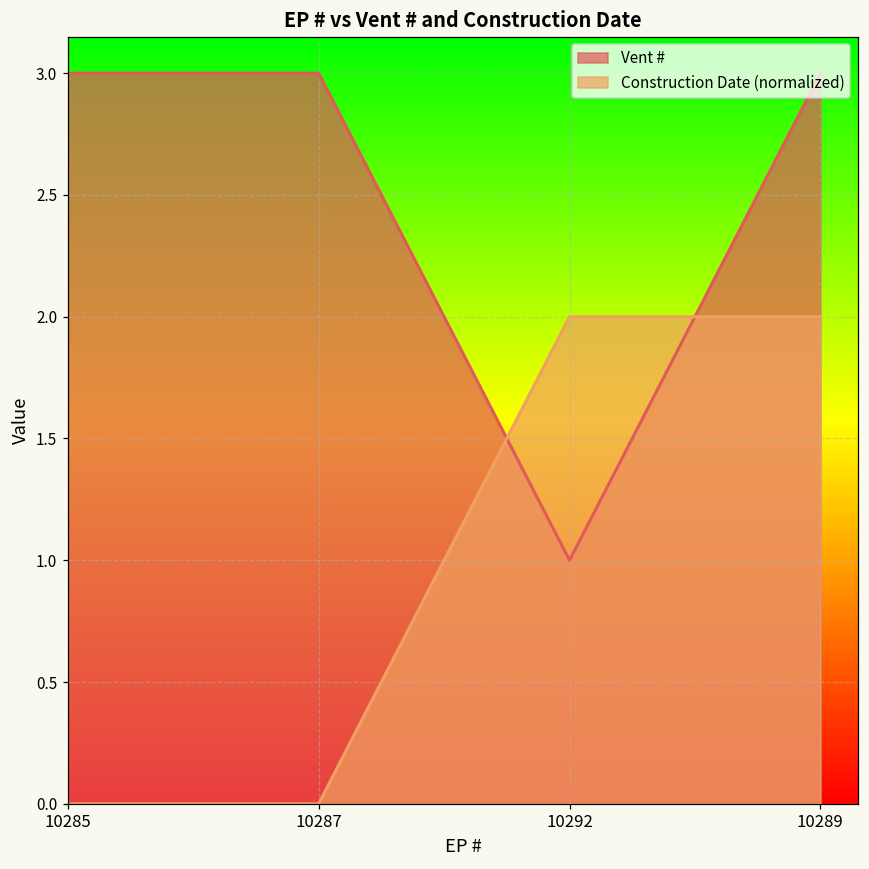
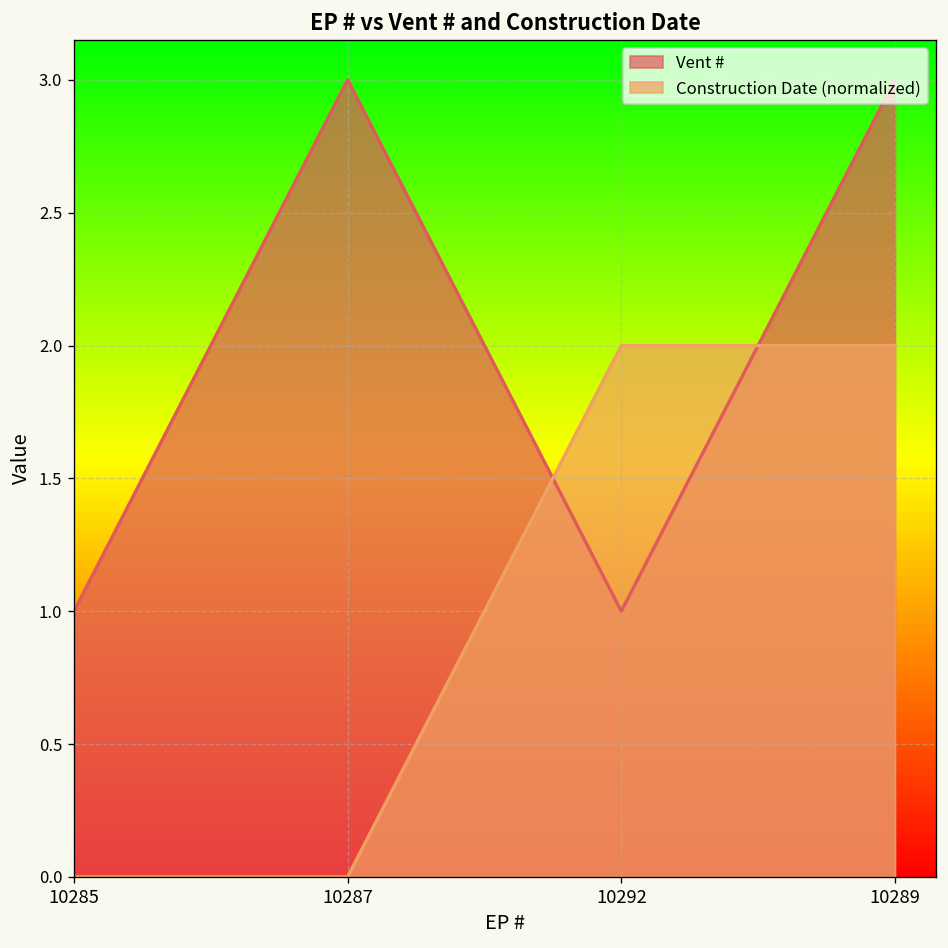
  {
    "Vent #": {
-     "10285": 3,
+     "10285": 1,
      "10287": 3,
      "10292": 1
    },
    "Construction Date (normalized)": {
      "10285": 0,
      "10287": 0,
      "10292": 2,
      "10289": 2
    }
  }
